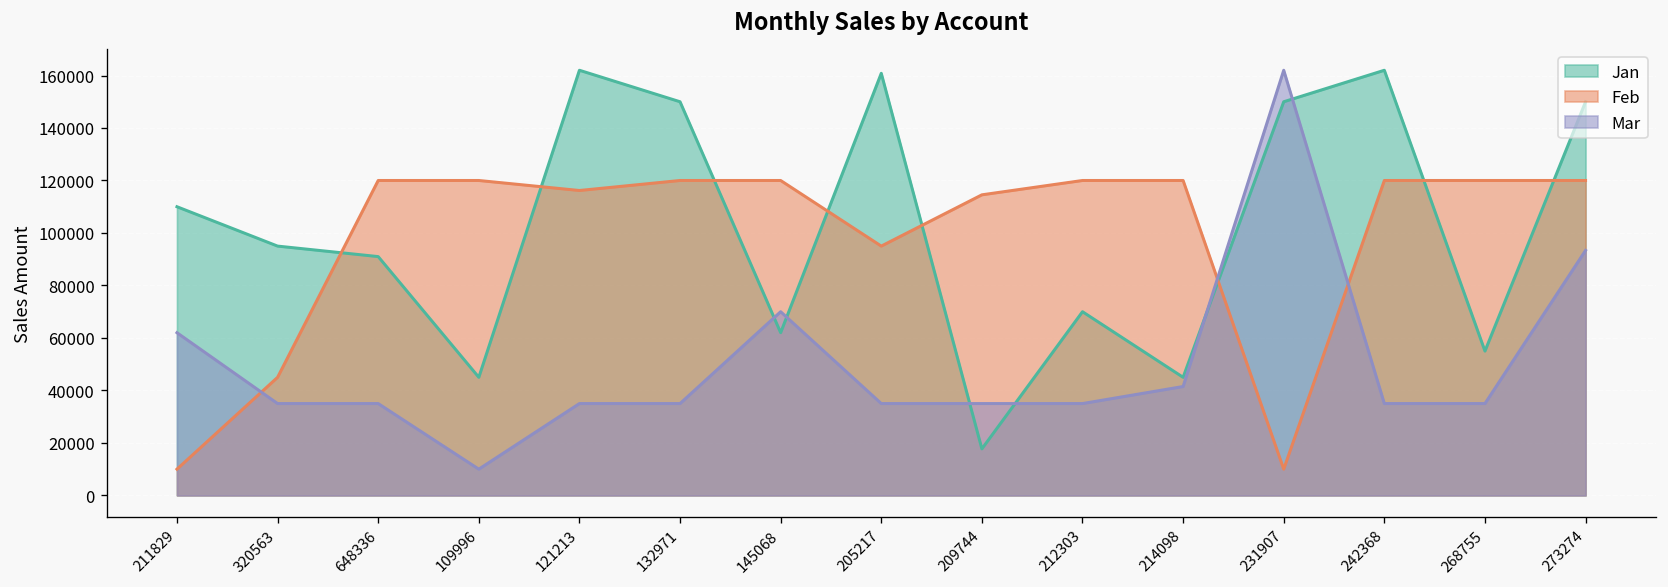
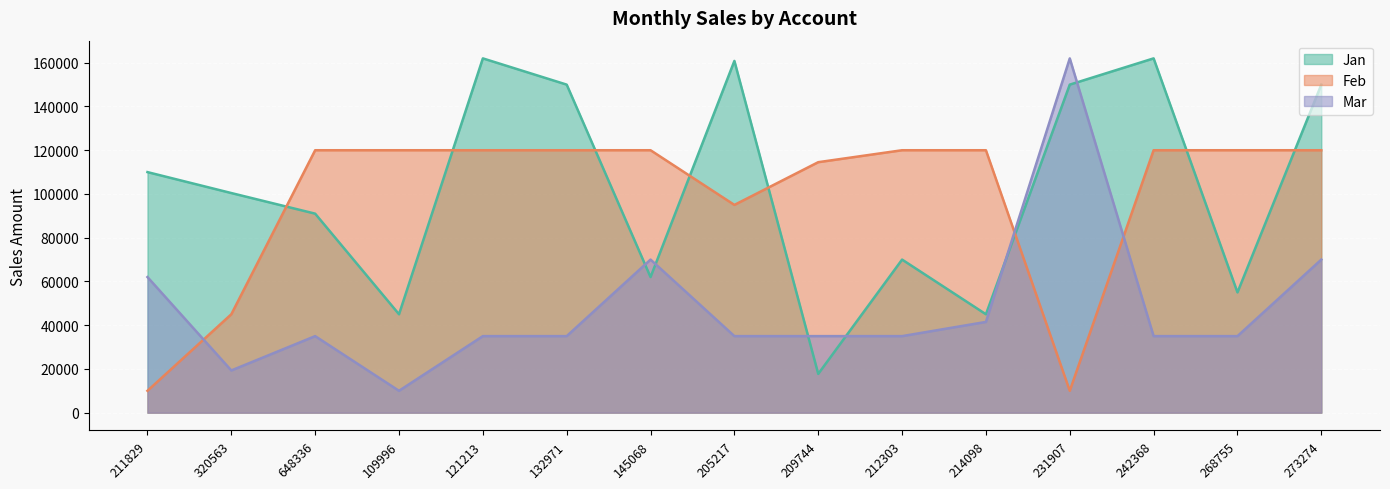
  {
    "Jan": {
      "211829": 110000,
-     "320563": 95000,
+     "320563": 100000,
      "648336": 91000,
      "109996": 45000,
      "121213": 162000,
      "132971": 150000,
      "145068": 62000,
      "205217": 161000,
      "209744": 18000,
      "212303": 70000,
      "214098": 45000,
      "231907": 150000,
      "242368": 162000,
      "268755": 55000
    },
    "Feb": {
      "211829": 10000,
      "320563": 45000,
      "648336": 120000,
      "109996": 120000,
-     "121213": 116000,
+     "121213": 120000,
      "132971": 120000,
      "145068": 120000,
      "205217": 95000,
      "209744": 115000,
      "212303": 120000,
      "214098": 120000,
      "231907": 10000,
      "242368": 120000,
      "268755": 120000,
      "273274": 120000
    },
    "Mar": {
      "211829": 62000,
-     "320563": 35000,
+     "320563": 19000,
      "648336": 35000,
      "109996": 10000,
      "121213": 35000,
      "132971": 35000,
      "145068": 70000,
      "205217": 35000,
      "209744": 35000,
      "212303": 35000,
      "214098": 41000,
      "231907": 162000,
      "242368": 35000,
      "268755": 35000,
-     "273274": 93000
+     "273274": 70000
    }
  }
